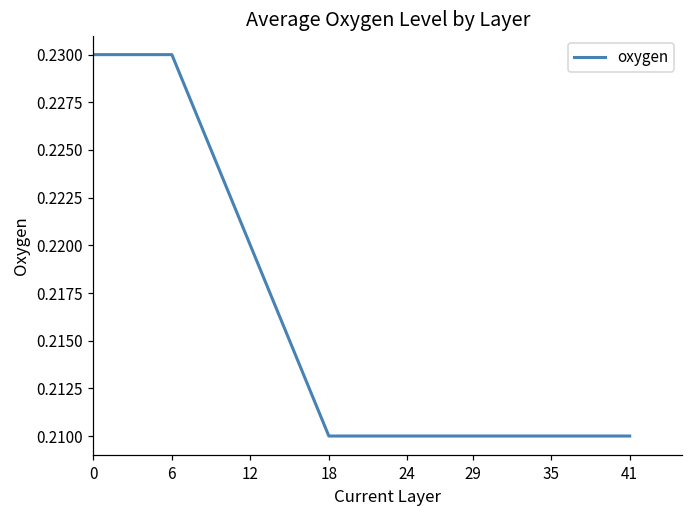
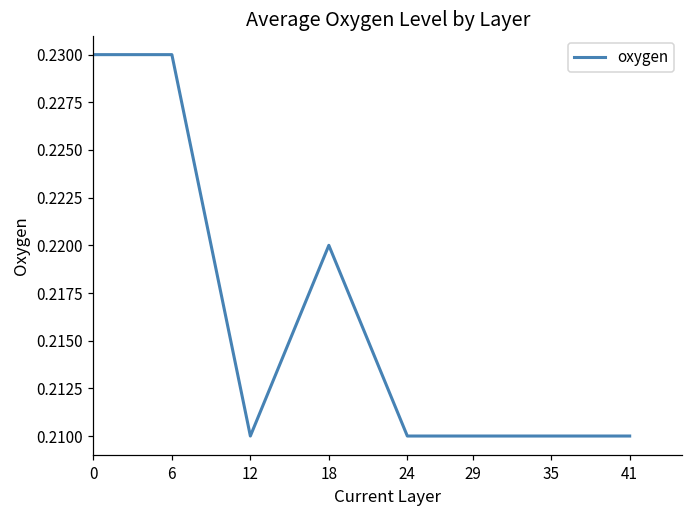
  {
    "0": 0.23,
    "6": 0.23,
-   "12": 0.22,
-   "18": 0.21,
+   "12": 0.21,
+   "18": 0.22,
    "24": 0.21,
    "29": 0.21,
    "35": 0.21,
    "41": 0.21
  }
